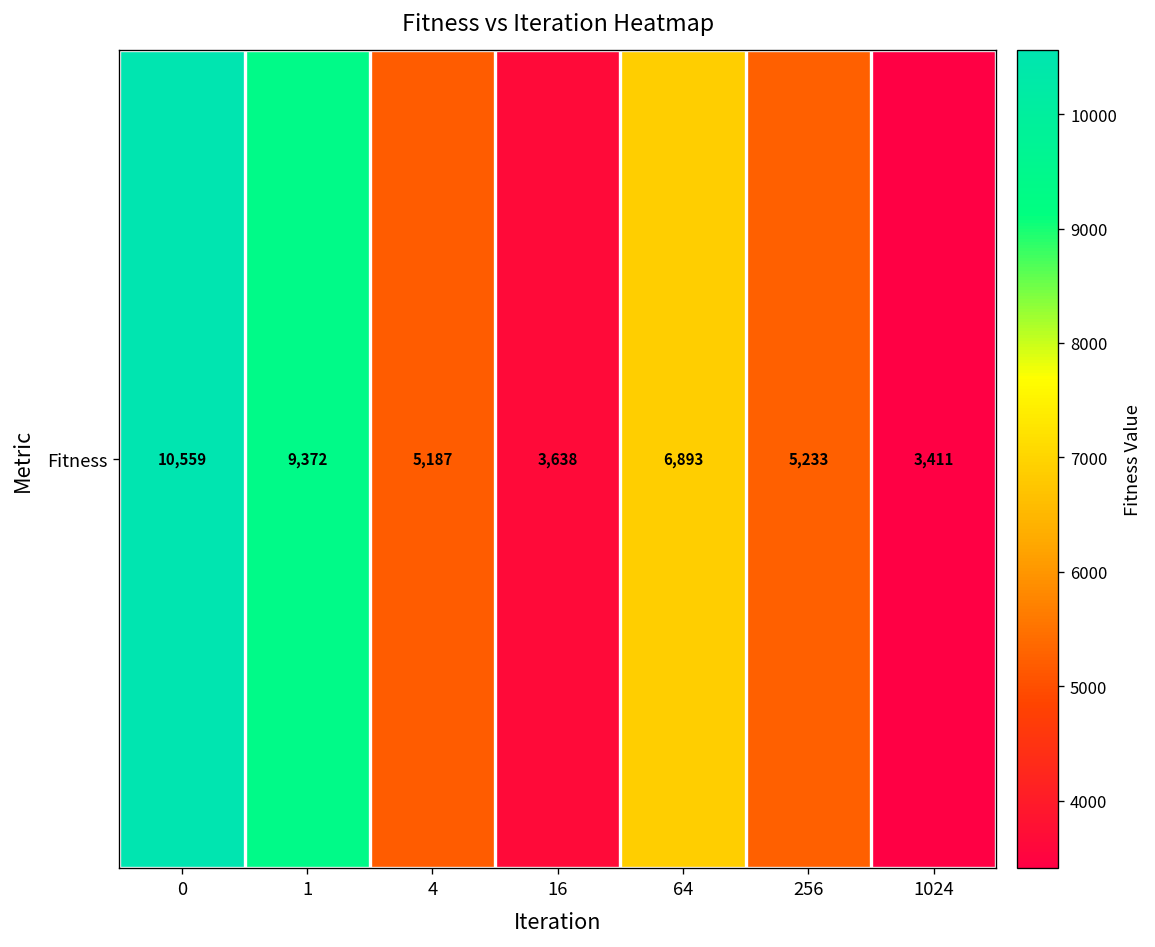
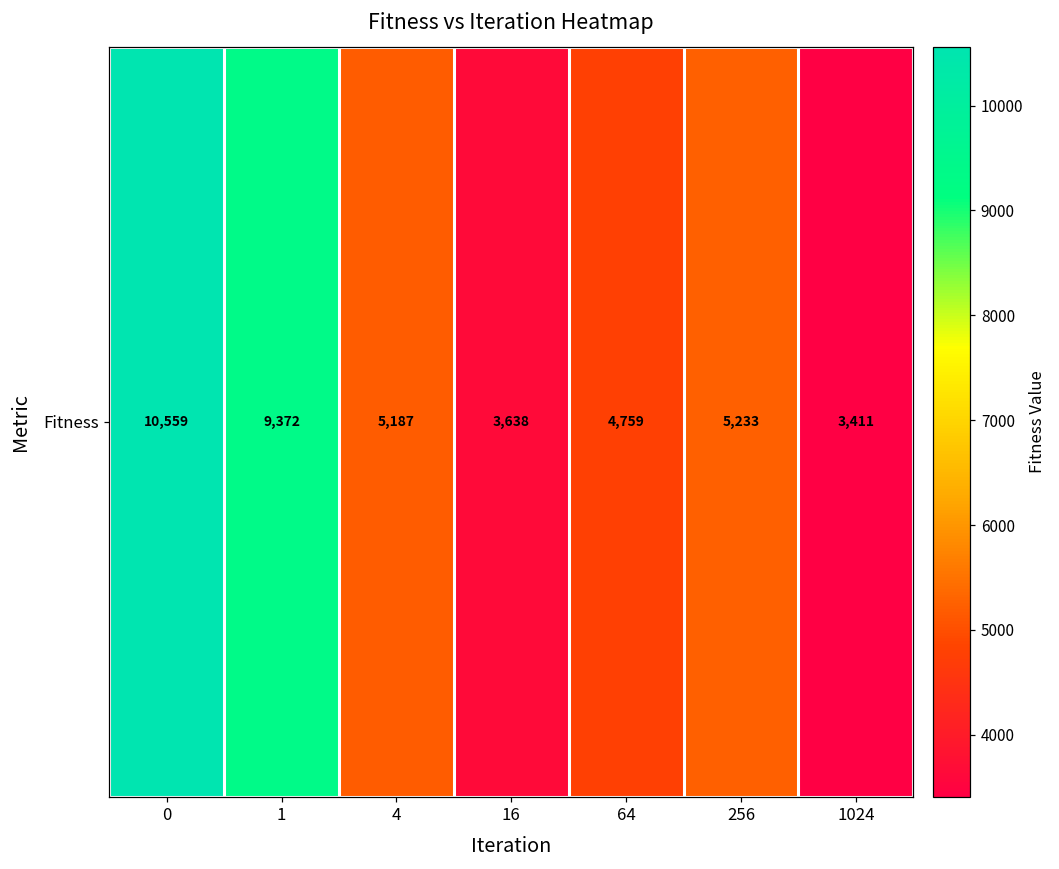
  {
    "Fitness": {
      "0": "10,559",
      "1": "9,372",
      "4": "5,187",
      "16": "3,638",
-     "64": "6,893",
+     "64": "4,759",
      "256": "5,233",
      "1024": "3,411"
    }
  }
